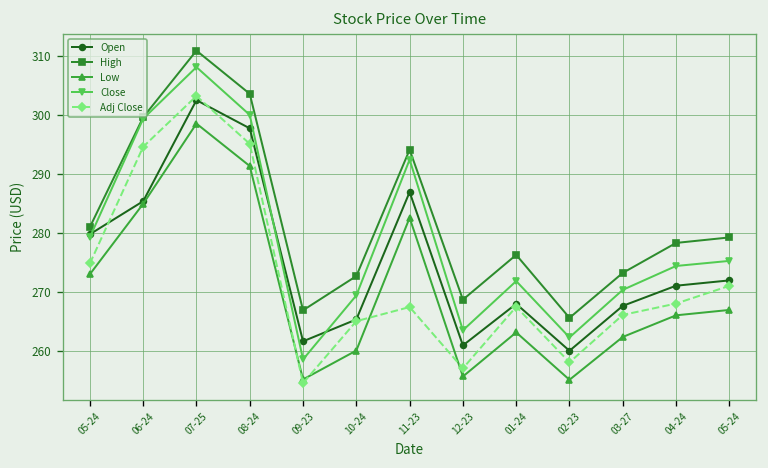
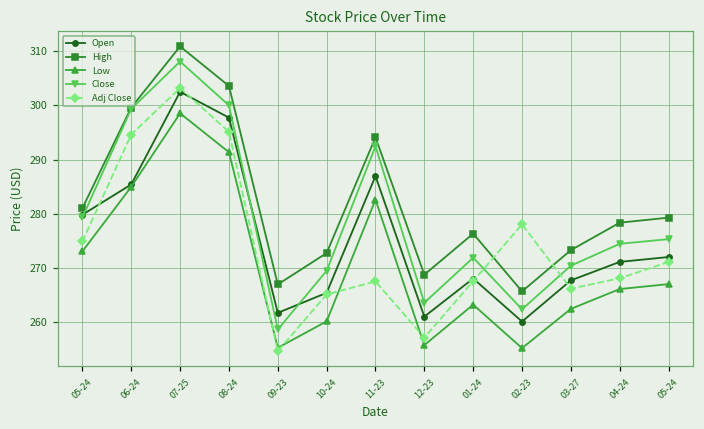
  {
    "Adj Close": {
      "06-24": 295,
      "07-25": 303,
      "08-24": 295,
      "09-23": 255,
      "11-23": 268,
      "12-23": 257,
-     "02-23": 258,
+     "02-23": 278,
      "03-27": 266,
      "04-24": 268
    }
  }
